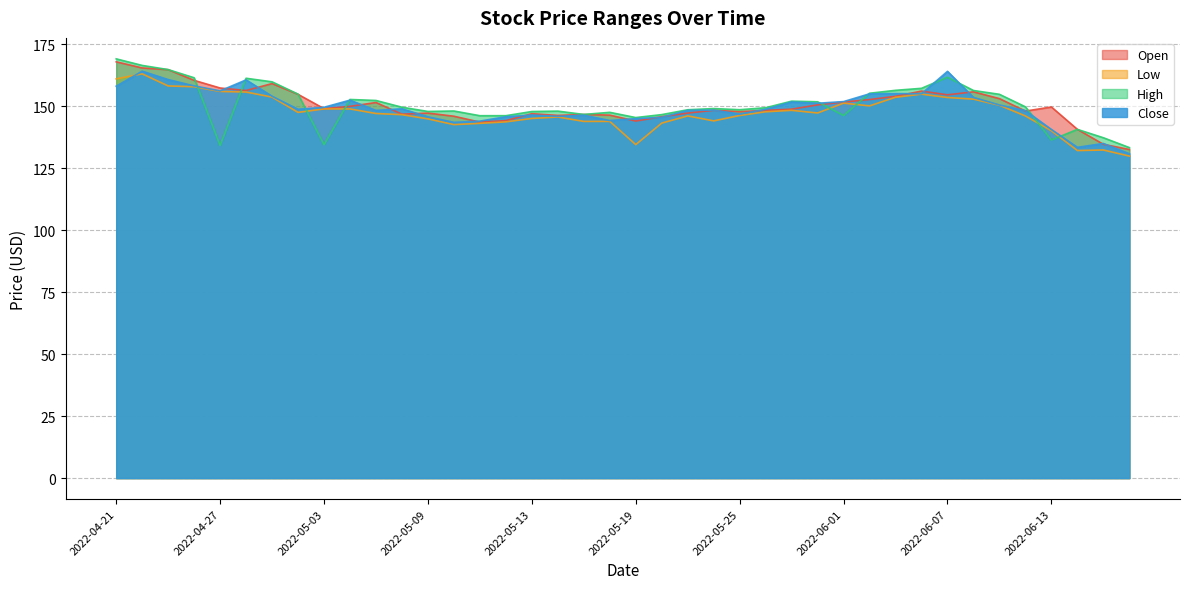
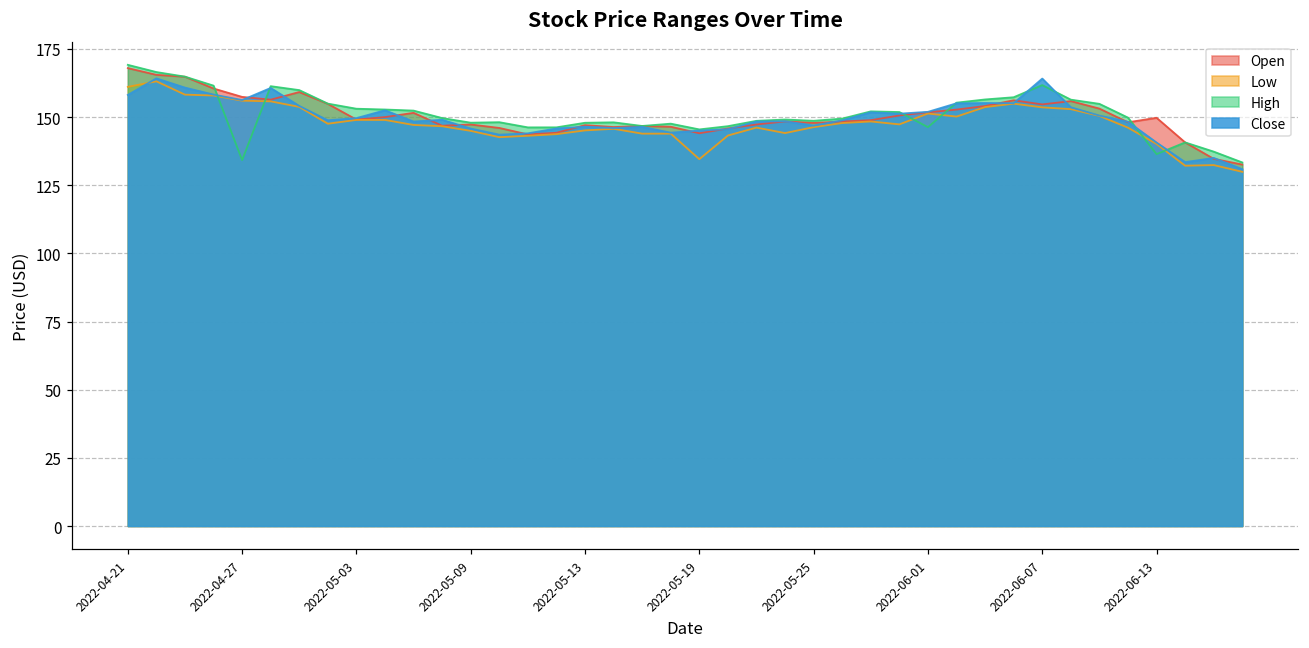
  {
    "Open": {
      "2022-04-21": 168,
      "2022-04-27": 157,
      "2022-06-07": 155,
      "2022-06-13": 150
    },
    "Low": {
      "2022-04-21": 161,
      "2022-05-13": 145,
      "2022-05-19": 135,
      "2022-06-07": 154
    },
    "High": {
      "2022-04-21": 169,
      "2022-04-27": 134,
-     "2022-05-03": 135,
+     "2022-05-03": 153,
      "2022-06-01": 146,
      "2022-06-07": 162,
      "2022-06-13": 136
    },
    "Close": {
      "2022-04-21": 158,
      "2022-06-07": 164
    }
  }
